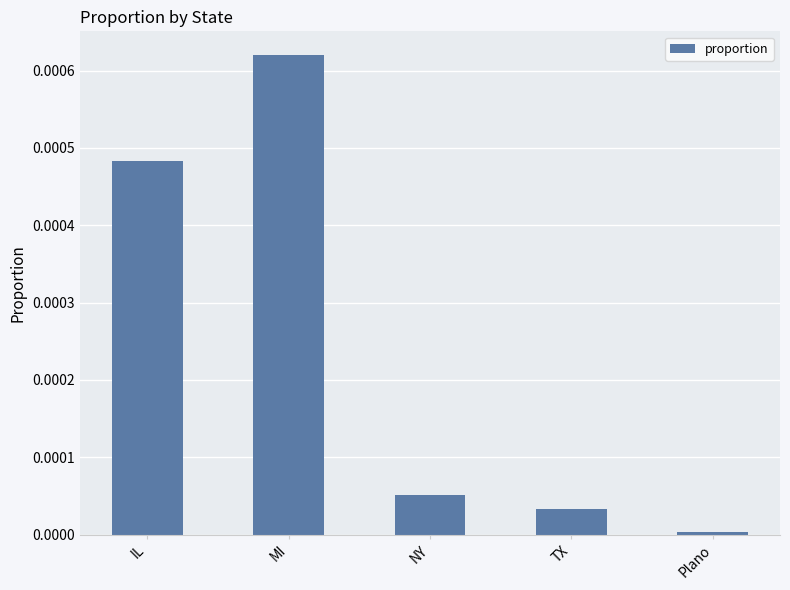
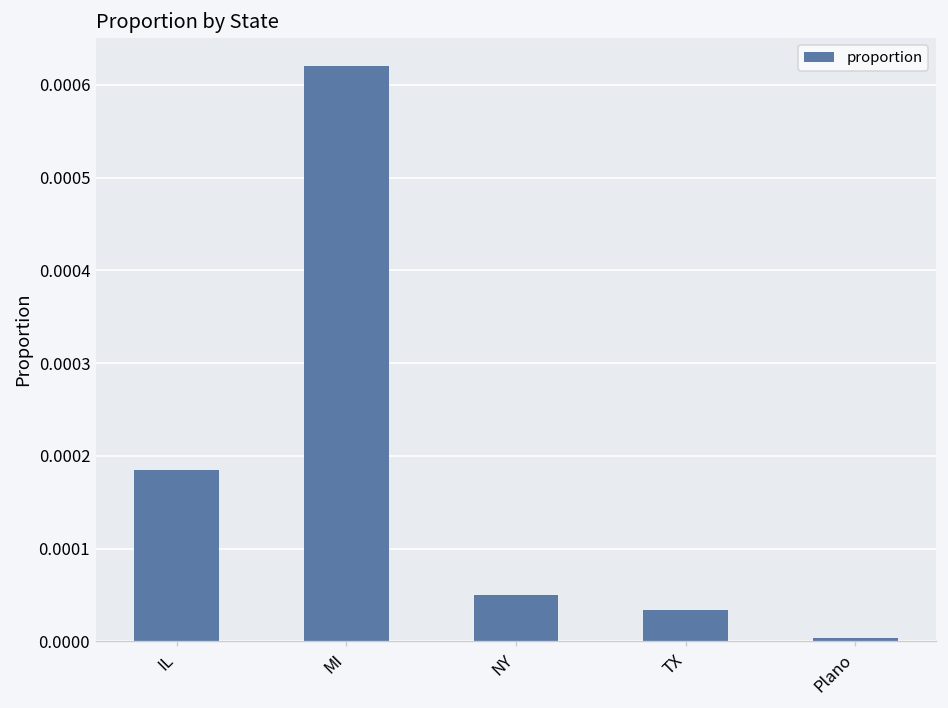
  {
-   "IL": 0.00048,
+   "IL": 0.00018,
    "MI": 0.00062,
    "NY": 0.00005,
    "TX": 0.00003,
    "Plano": 0.00000
  }
